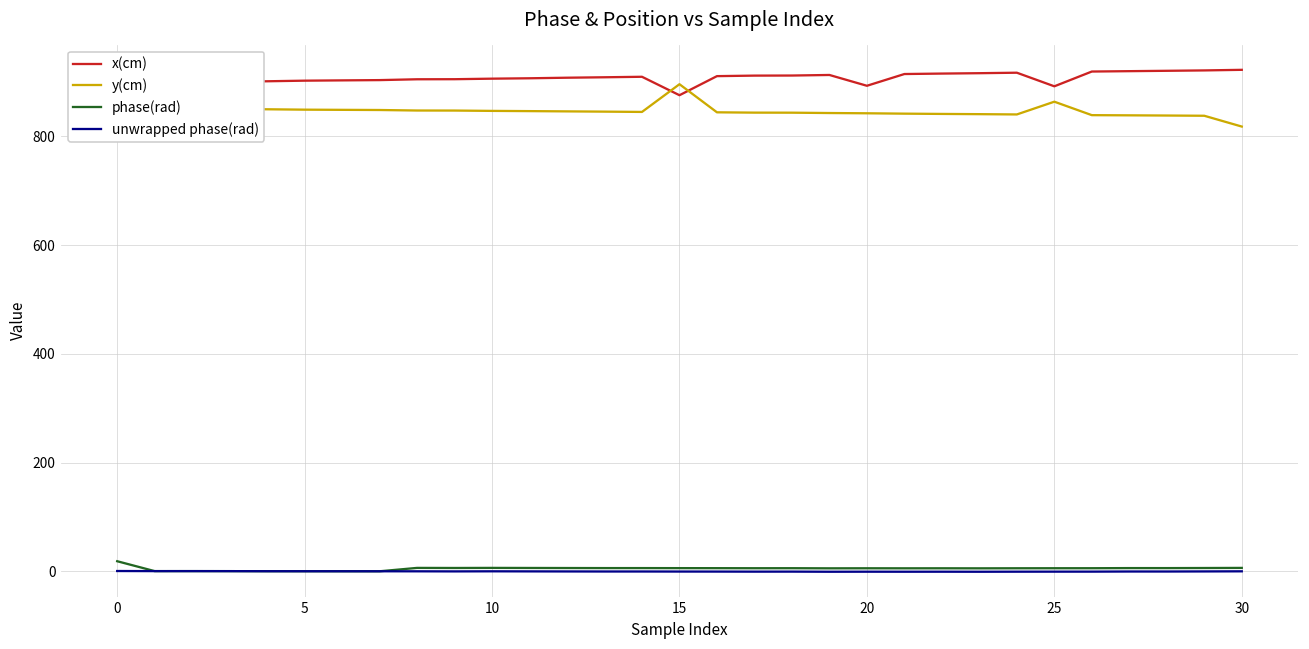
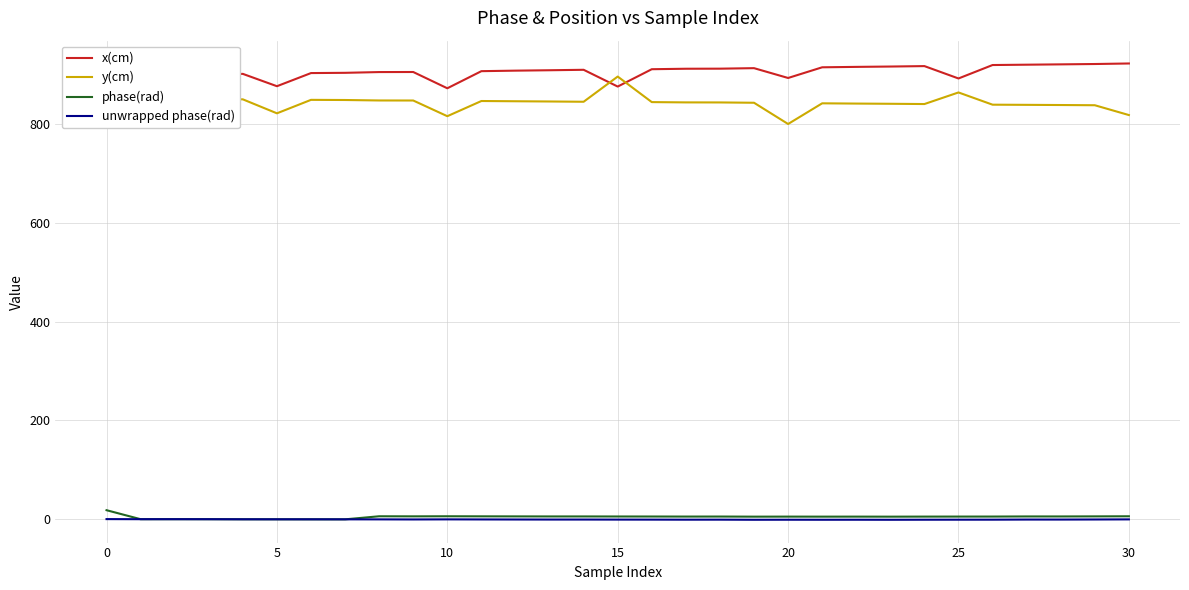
  {
    "x(cm)": {
-     "5": 900,
-     "10": 910,
+     "5": 880,
+     "10": 870,
      "15": 880,
      "20": 890,
      "25": 890,
      "30": 920
    },
    "y(cm)": {
-     "5": 850,
-     "10": 850,
+     "5": 820,
+     "10": 820,
      "15": 900,
-     "20": 840,
+     "20": 800,
      "25": 860,
      "30": 820
    },
    "phase(rad)": {
      "0": 20,
      "10": 10,
      "15": 10,
      "20": 10,
      "25": 10,
      "30": 10
    },
    "unwrapped phase(rad)": {
      "0": 0,
      "10": 0,
      "15": 0,
      "20": 0,
      "25": 0,
      "30": 0
    }
  }
